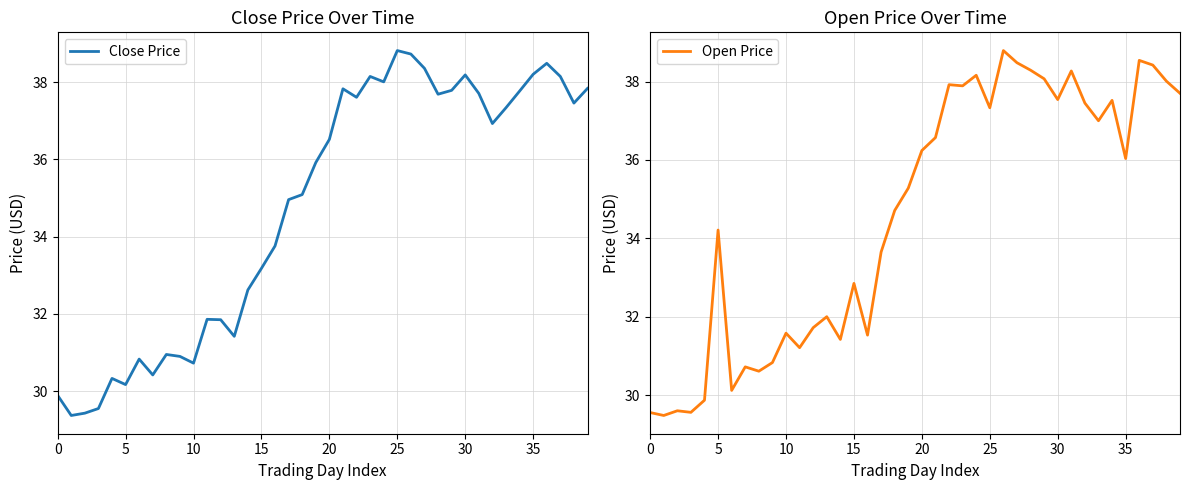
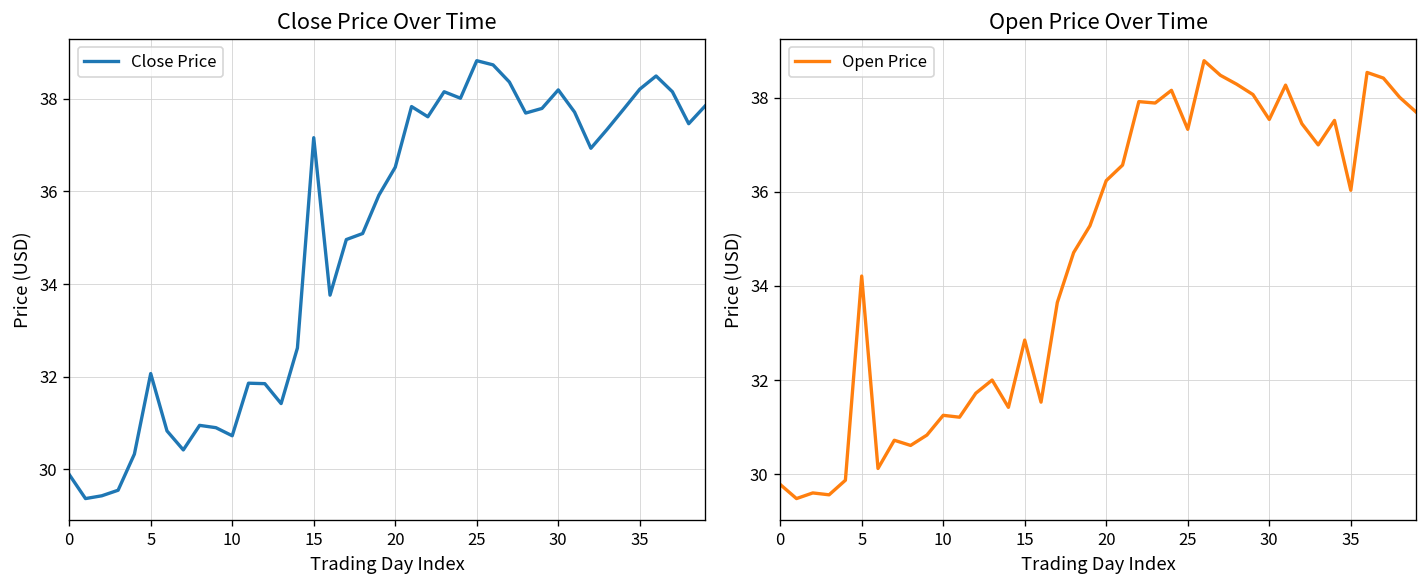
  {
    "Close Price Over Time": {
      "0": 29.9,
-     "5": 30.2,
+     "5": 32.1,
      "10": 30.7,
-     "15": 33.2,
+     "15": 37.2,
      "20": 36.5,
      "25": 38.8,
      "30": 38.2,
      "35": 38.2
    },
    "Open Price Over Time": {
-     "0": 29.6,
+     "0": 29.8,
      "5": 34.2,
-     "10": 31.6,
+     "10": 31.3,
      "15": 32.8,
      "20": 36.2,
      "25": 37.3,
      "30": 37.5,
      "35": 36.0
    }
  }
